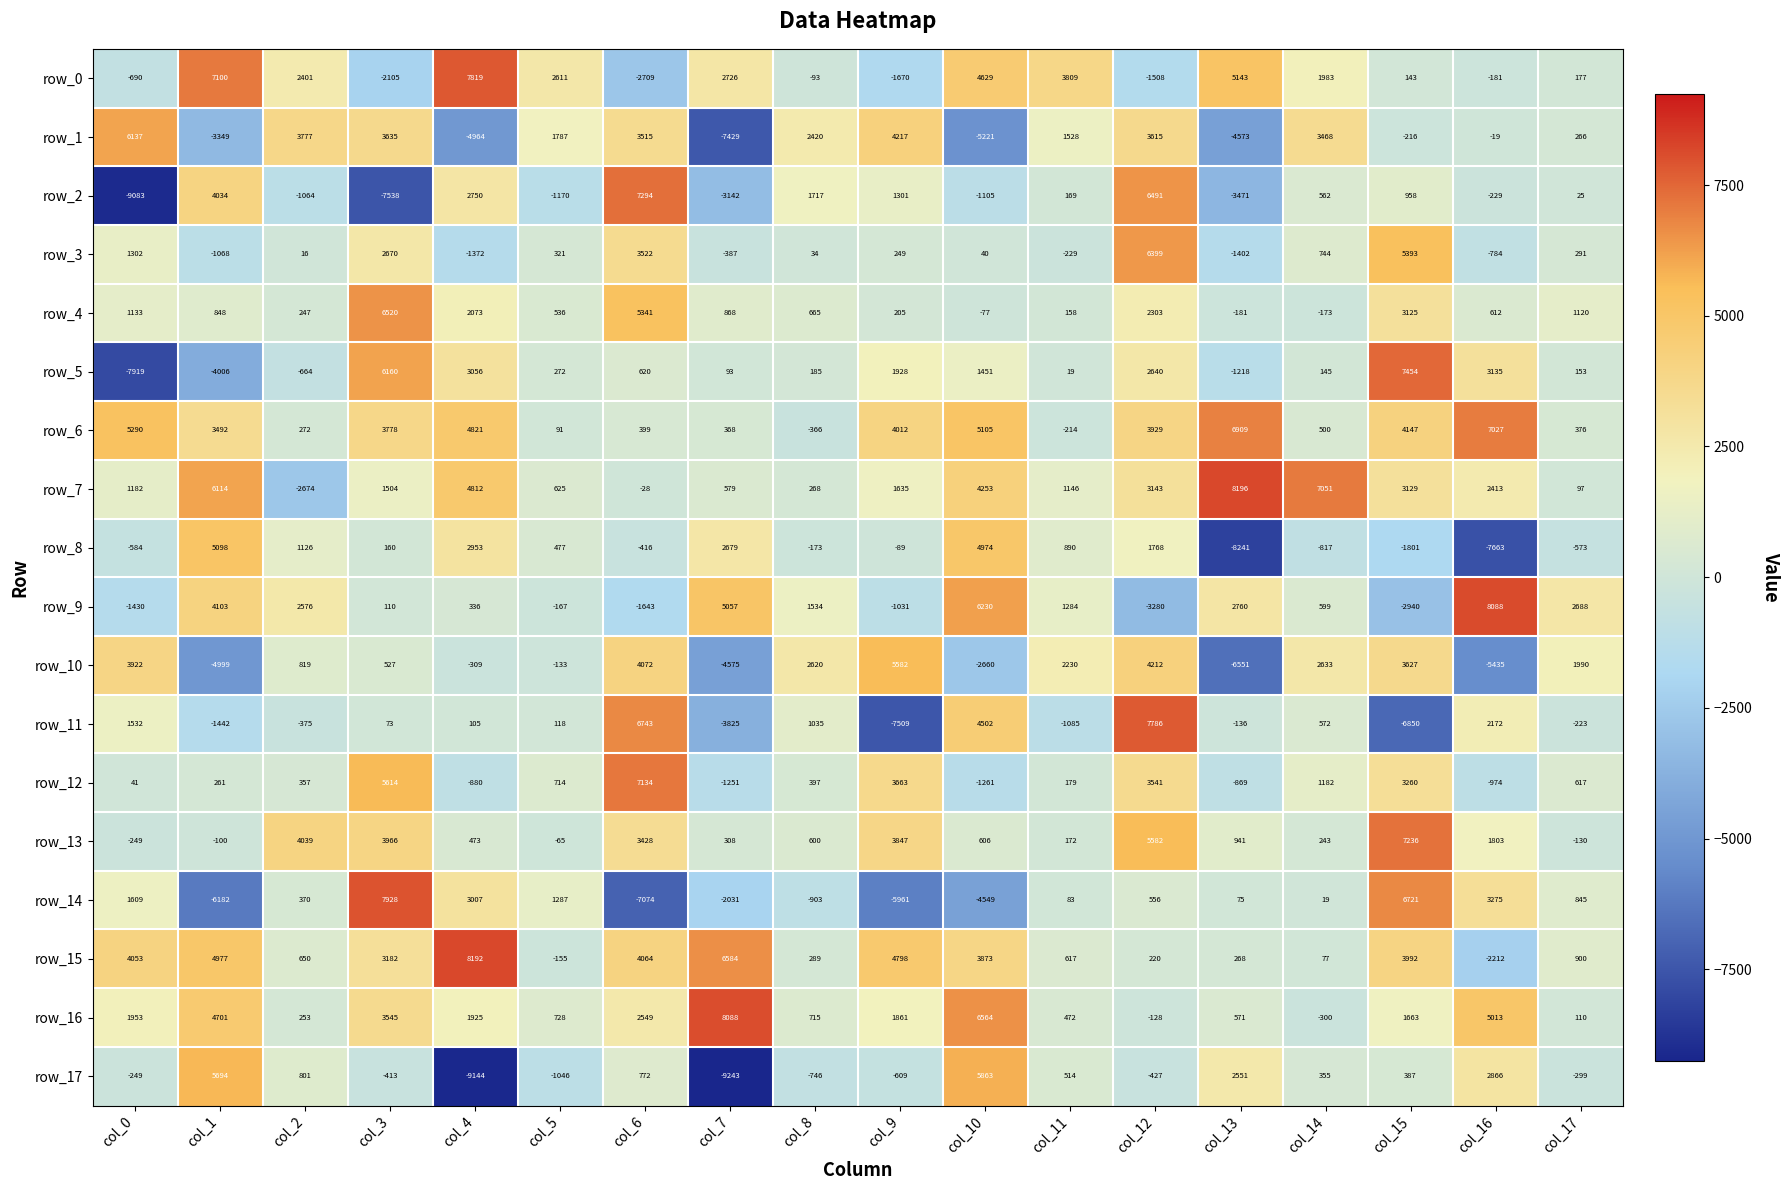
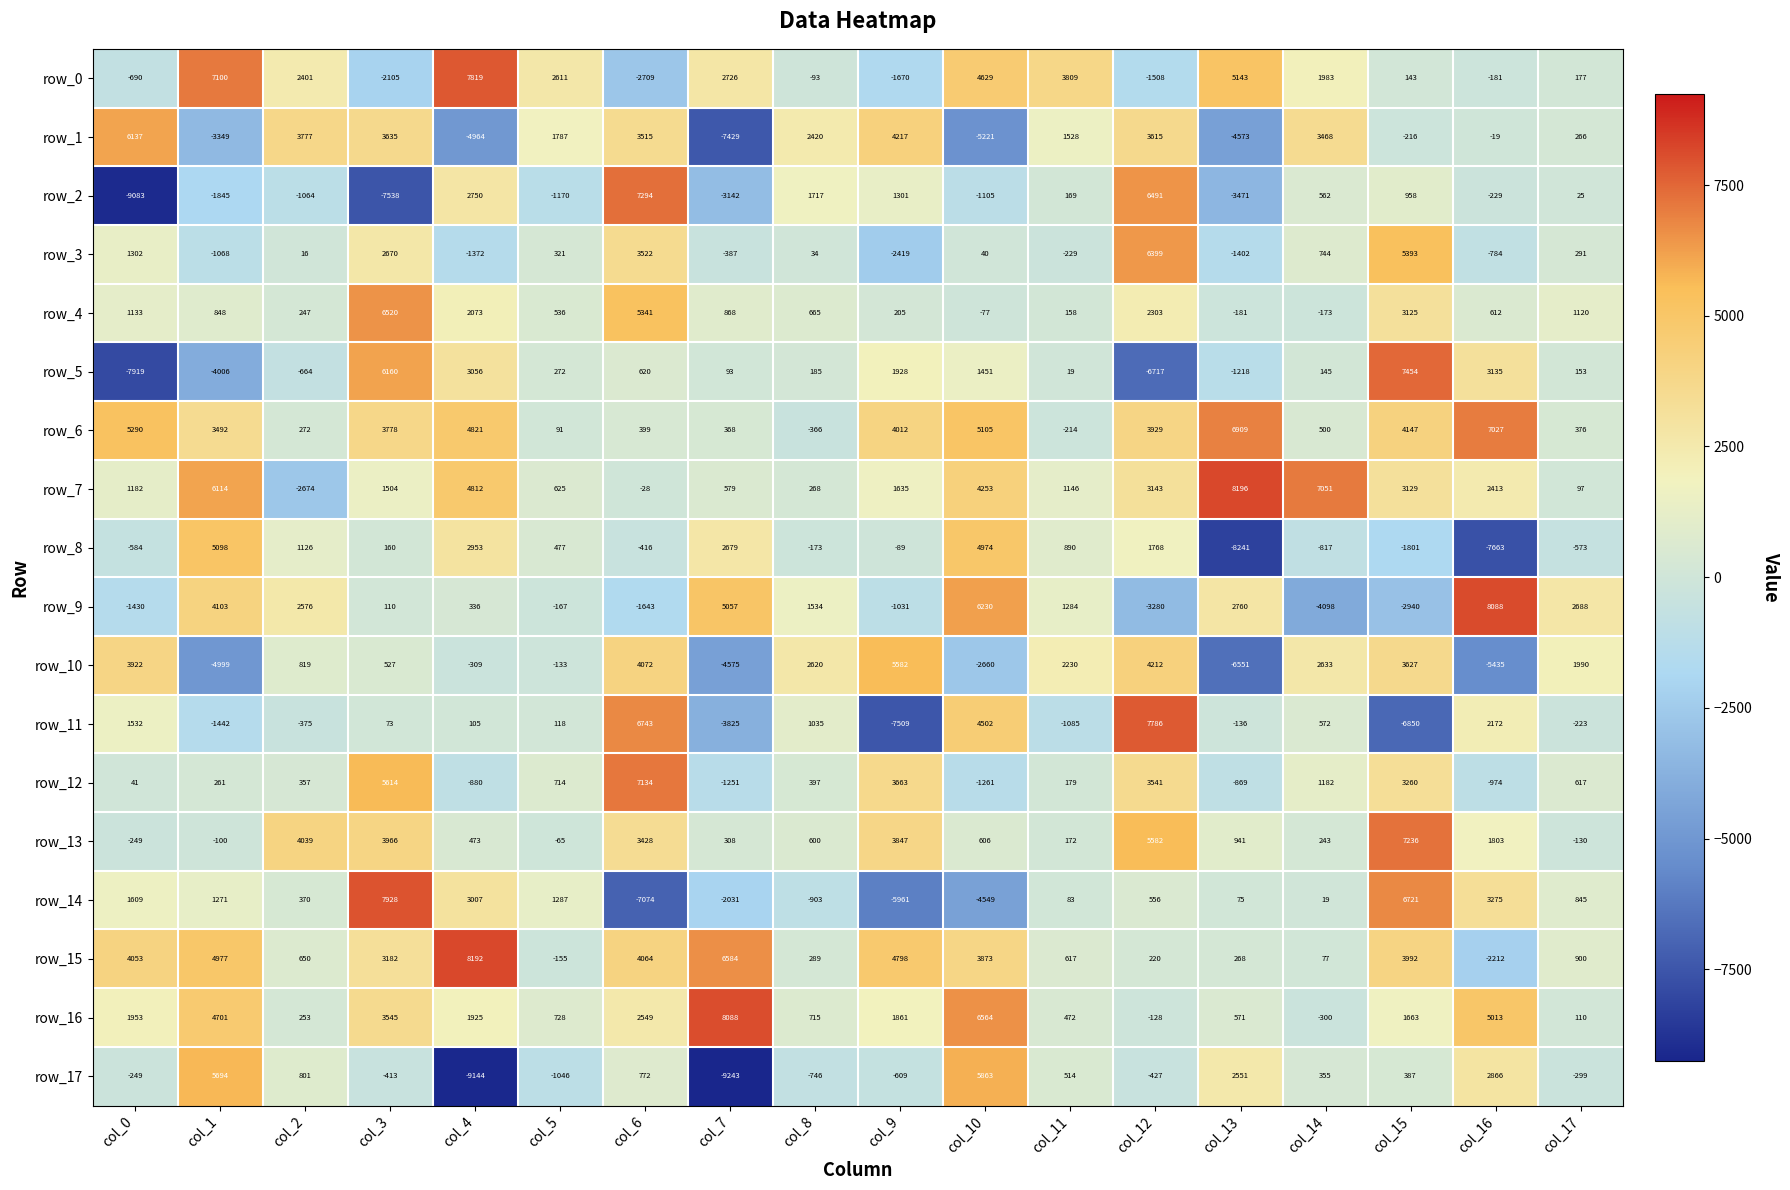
  {
    "row_2": {
      "col_0": -9083,
-     "col_1": 4034,
+     "col_1": -1845,
      "col_2": -1064,
      "col_3": -7538,
      "col_4": 2750,
      "col_5": -1170,
      "col_6": 7294,
      "col_7": -3142,
      "col_8": 1717,
      "col_9": 1301,
      "col_10": -1105,
      "col_11": 169,
      "col_12": 6491,
      "col_13": -3471,
      "col_14": 562,
      "col_15": 958,
      "col_16": -229,
      "col_17": 25
    },
    "row_3": {
      "col_0": 1302,
      "col_1": -1068,
      "col_2": 16,
      "col_3": 2670,
      "col_4": -1372,
      "col_5": 321,
      "col_6": 3522,
      "col_7": -387,
      "col_8": 34,
-     "col_9": 249,
+     "col_9": -2419,
      "col_10": 40,
      "col_11": -229,
      "col_12": 6399,
      "col_13": -1402,
      "col_14": 744,
      "col_15": 5393,
      "col_16": -784,
      "col_17": 291
    },
    "row_5": {
      "col_0": -7919,
      "col_1": -4006,
      "col_2": -664,
      "col_3": 6160,
      "col_4": 3056,
      "col_5": 272,
      "col_6": 620,
      "col_7": 93,
      "col_8": 185,
      "col_9": 1928,
      "col_10": 1451,
      "col_11": 19,
-     "col_12": 2640,
+     "col_12": -6717,
      "col_13": -1218,
      "col_14": 145,
      "col_15": 7454,
      "col_16": 3135,
      "col_17": 153
    },
    "row_9": {
      "col_0": -1430,
      "col_1": 4103,
      "col_2": 2576,
      "col_3": 110,
      "col_4": 336,
      "col_5": -167,
      "col_6": -1643,
      "col_7": 5057,
      "col_8": 1534,
      "col_9": -1031,
      "col_10": 6230,
      "col_11": 1284,
      "col_12": -3280,
      "col_13": 2760,
-     "col_14": 599,
+     "col_14": -4098,
      "col_15": -2940,
      "col_16": 8088,
      "col_17": 2688
    },
    "row_14": {
      "col_0": 1609,
-     "col_1": -6182,
+     "col_1": 1271,
      "col_2": 370,
      "col_3": 7928,
      "col_4": 3007,
      "col_5": 1287,
      "col_6": -7074,
      "col_7": -2031,
      "col_8": -903,
      "col_9": -5961,
      "col_10": -4549,
      "col_11": 83,
      "col_12": 556,
      "col_13": 75,
      "col_14": 19,
      "col_15": 6721,
      "col_16": 3275,
      "col_17": 845
    }
  }
